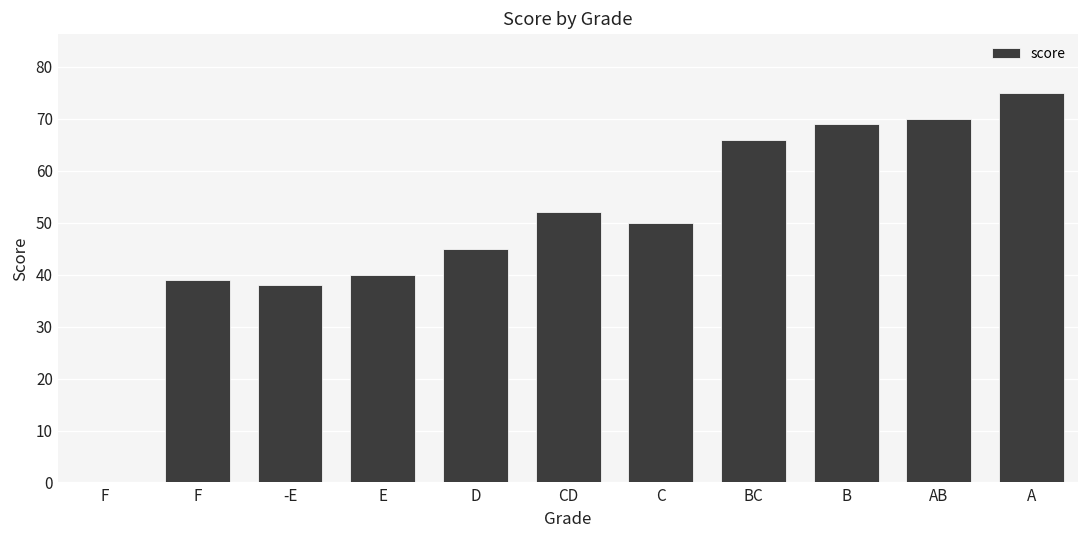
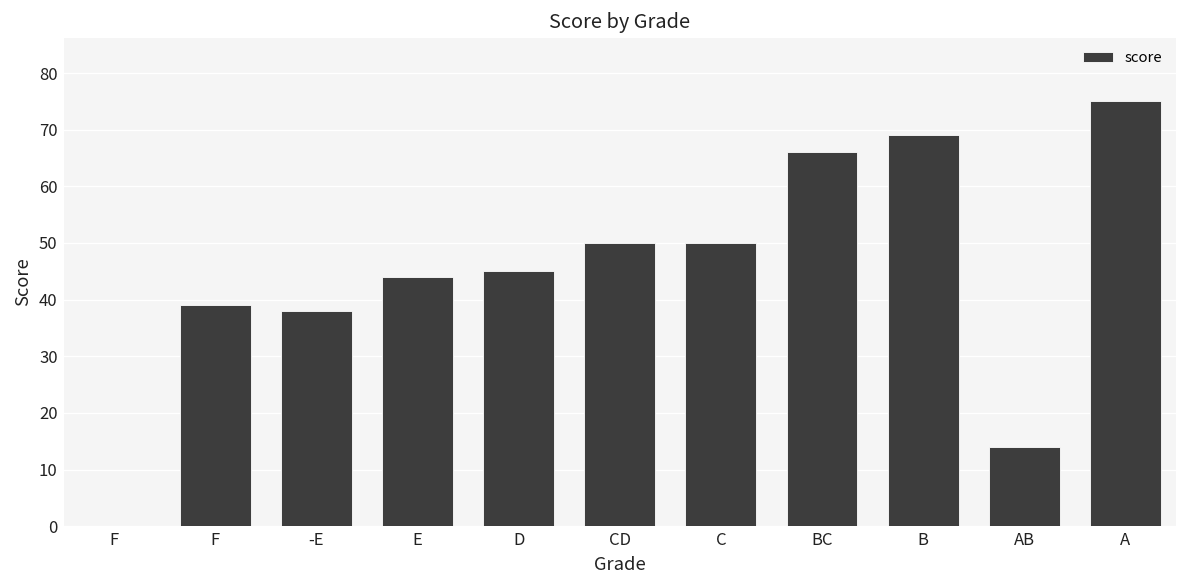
  {
    "-E": 38,
-   "E": 40,
+   "E": 44,
    "D": 45,
-   "CD": 52,
+   "CD": 50,
    "C": 50,
    "BC": 66,
    "B": 69,
-   "AB": 70,
+   "AB": 14,
    "A": 75
  }
